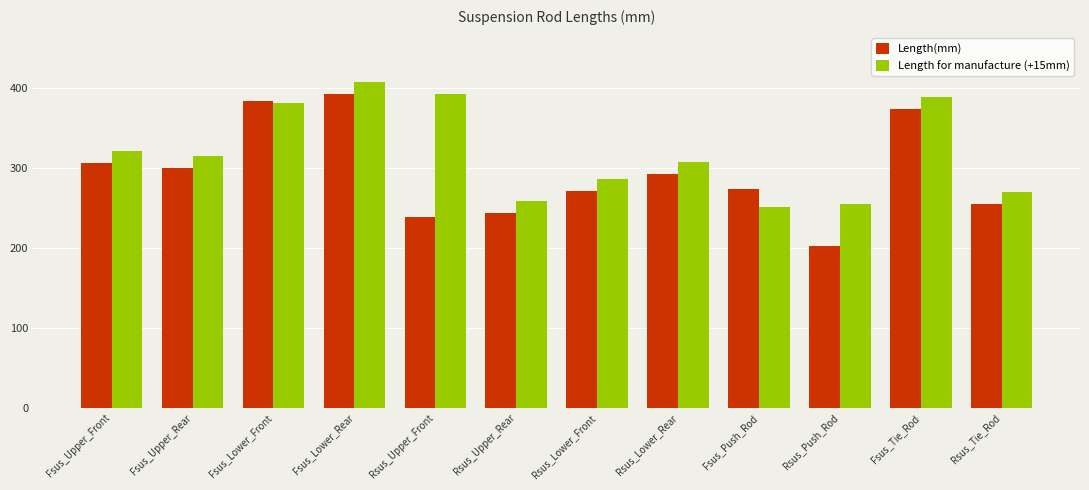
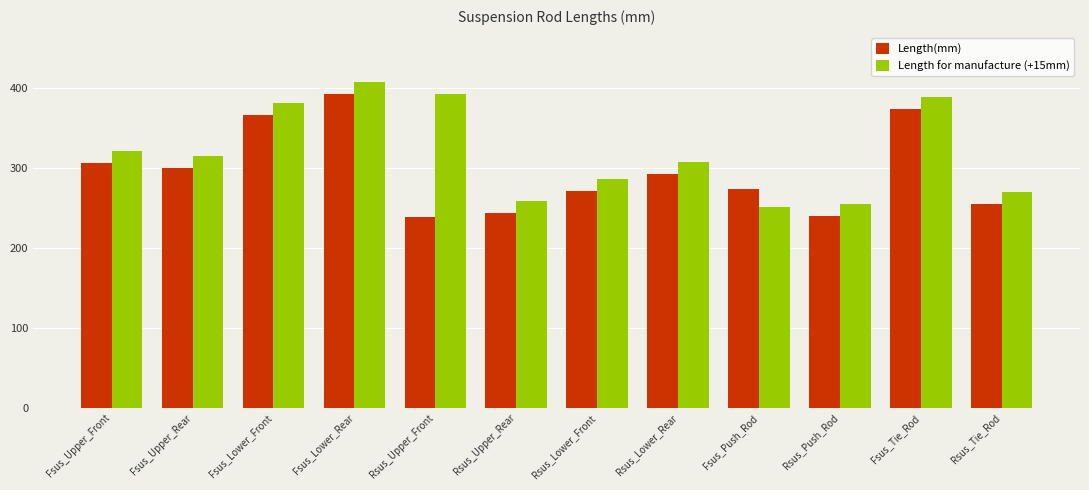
  {
    "Length(mm)": {
      "Fsus_Upper_Front": 310,
      "Fsus_Upper_Rear": 300,
-     "Fsus_Lower_Front": 380,
+     "Fsus_Lower_Front": 370,
      "Fsus_Lower_Rear": 390,
      "Rsus_Upper_Front": 240,
      "Rsus_Upper_Rear": 240,
      "Rsus_Lower_Front": 270,
      "Rsus_Lower_Rear": 290,
      "Fsus_Push_Rod": 270,
-     "Rsus_Push_Rod": 200,
+     "Rsus_Push_Rod": 240,
      "Fsus_Tie_Rod": 370,
      "Rsus_Tie_Rod": 260
    },
    "Length for manufacture (+15mm)": {
      "Fsus_Upper_Front": 320,
      "Fsus_Upper_Rear": 320,
      "Fsus_Lower_Front": 380,
      "Fsus_Lower_Rear": 410,
      "Rsus_Upper_Front": 390,
      "Rsus_Upper_Rear": 260,
      "Rsus_Lower_Front": 290,
      "Rsus_Lower_Rear": 310,
      "Fsus_Push_Rod": 250,
      "Rsus_Push_Rod": 260,
      "Fsus_Tie_Rod": 390,
      "Rsus_Tie_Rod": 270
    }
  }
